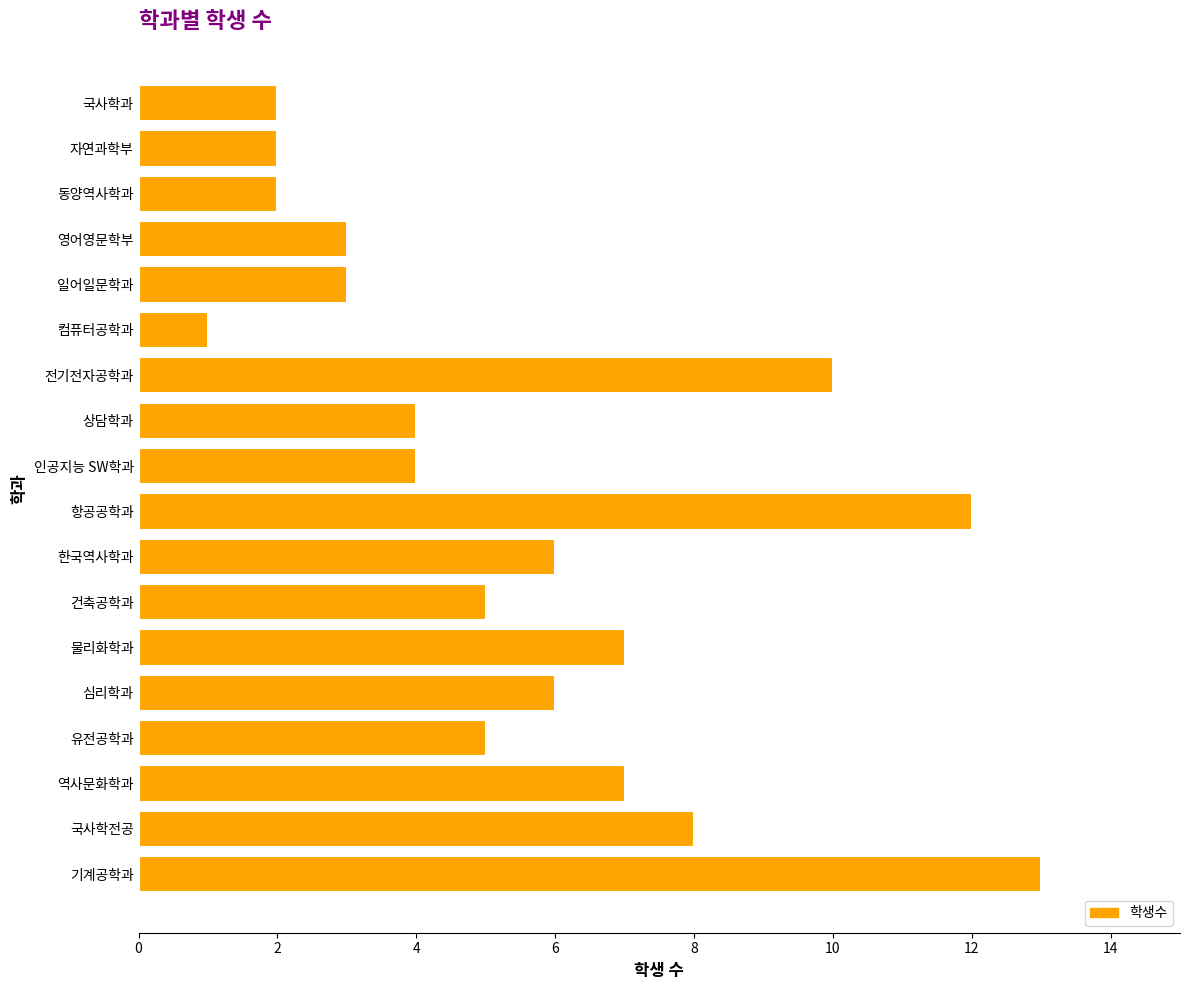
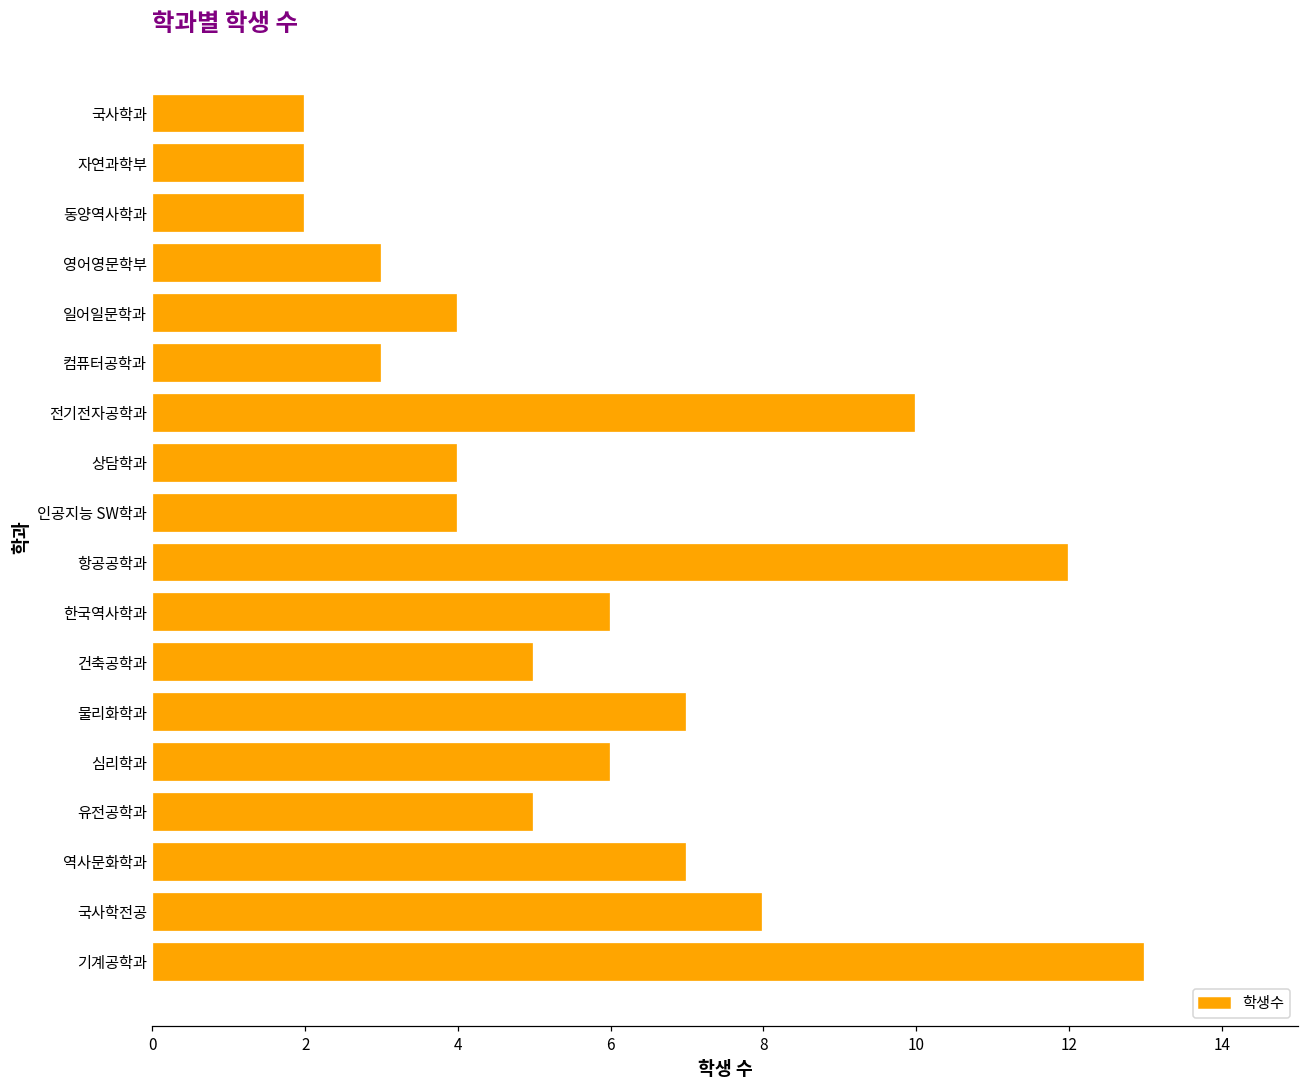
  {
    "국사학과": 2,
    "자연과학부": 2,
    "동양역사학과": 2,
    "영어영문학부": 3,
-   "일어일문학과": 3,
-   "컴퓨터공학과": 1,
+   "일어일문학과": 4,
+   "컴퓨터공학과": 3,
    "전기전자공학과": 10,
    "상담학과": 4,
    "인공지능 SW학과": 4,
    "항공공학과": 12,
    "한국역사학과": 6,
    "건축공학과": 5,
    "물리화학과": 7,
    "심리학과": 6,
    "유전공학과": 5,
    "역사문화학과": 7,
    "국사학전공": 8,
    "기계공학과": 13
  }
